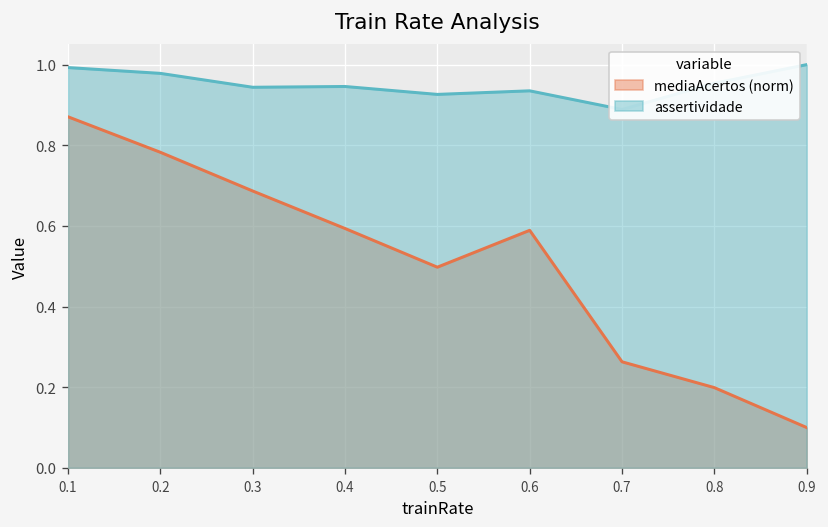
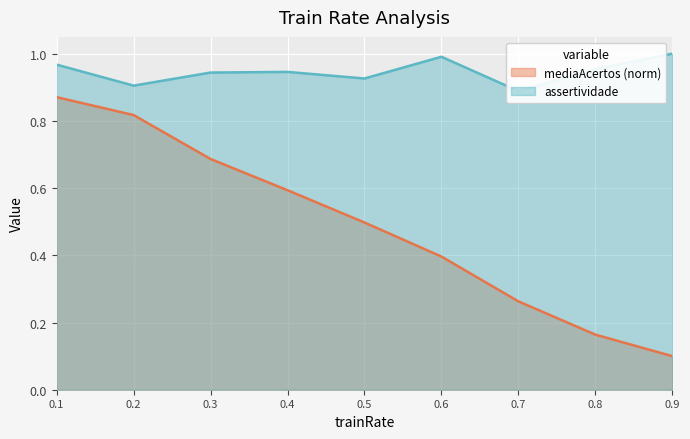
  {
    "mediaAcertos (norm)": {
      "0.1": 0.87,
-     "0.2": 0.78,
+     "0.2": 0.82,
      "0.3": 0.69,
      "0.4": 0.59,
      "0.5": 0.50,
-     "0.6": 0.59,
+     "0.6": 0.40,
      "0.7": 0.26,
-     "0.8": 0.20,
+     "0.8": 0.16,
      "0.9": 0.10
    },
    "assertividade": {
-     "0.1": 0.99,
-     "0.2": 0.98,
+     "0.1": 0.97,
+     "0.2": 0.90,
      "0.3": 0.94,
      "0.4": 0.95,
      "0.5": 0.93,
-     "0.6": 0.94,
+     "0.6": 0.99,
      "0.9": 1.00
    }
  }
